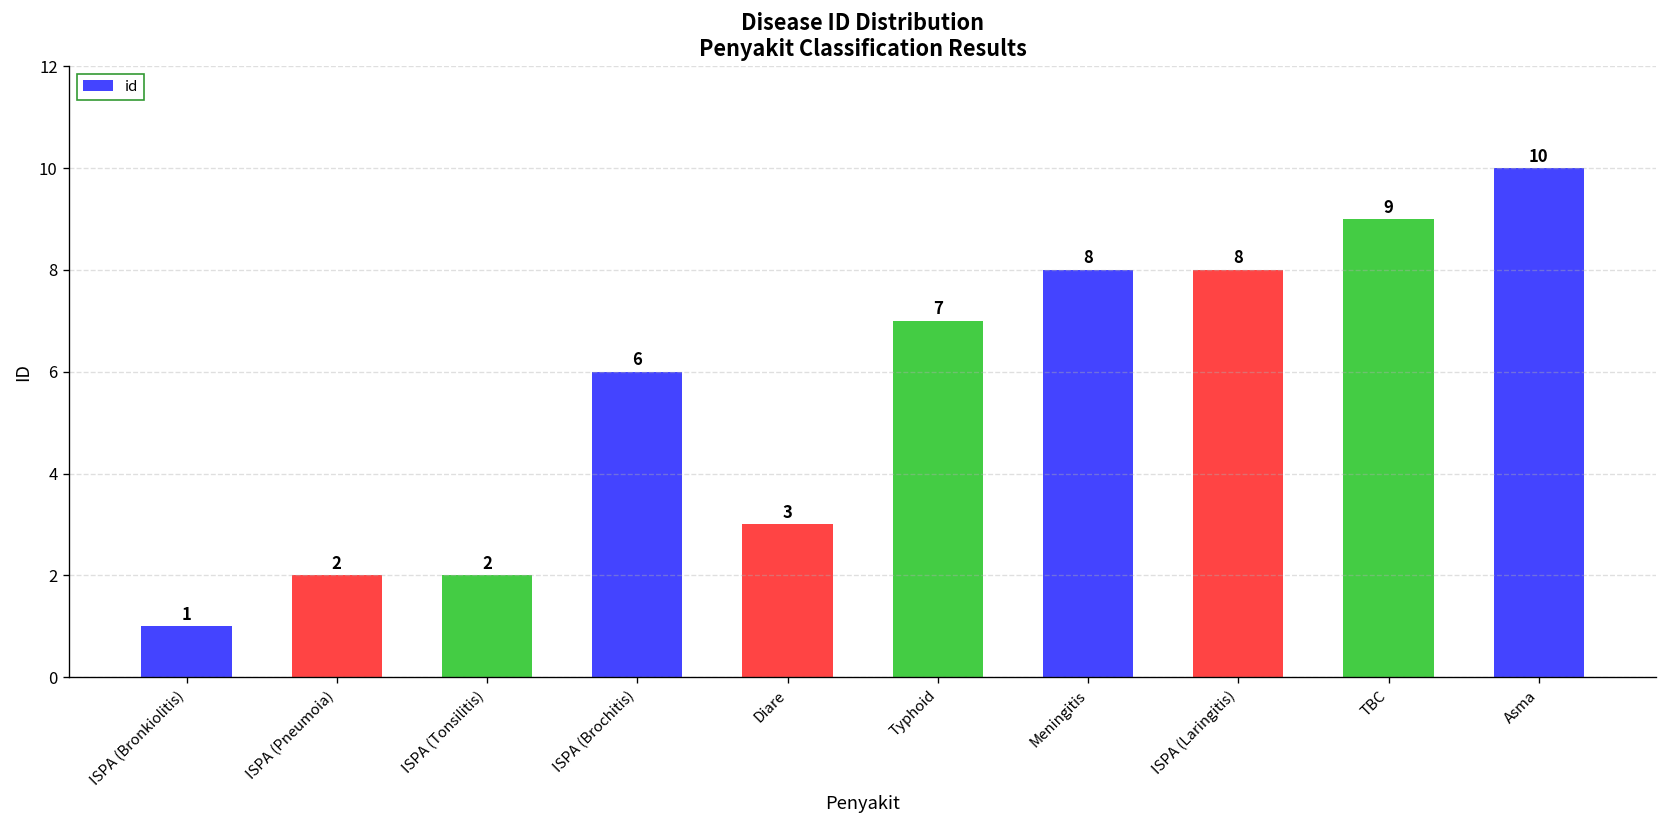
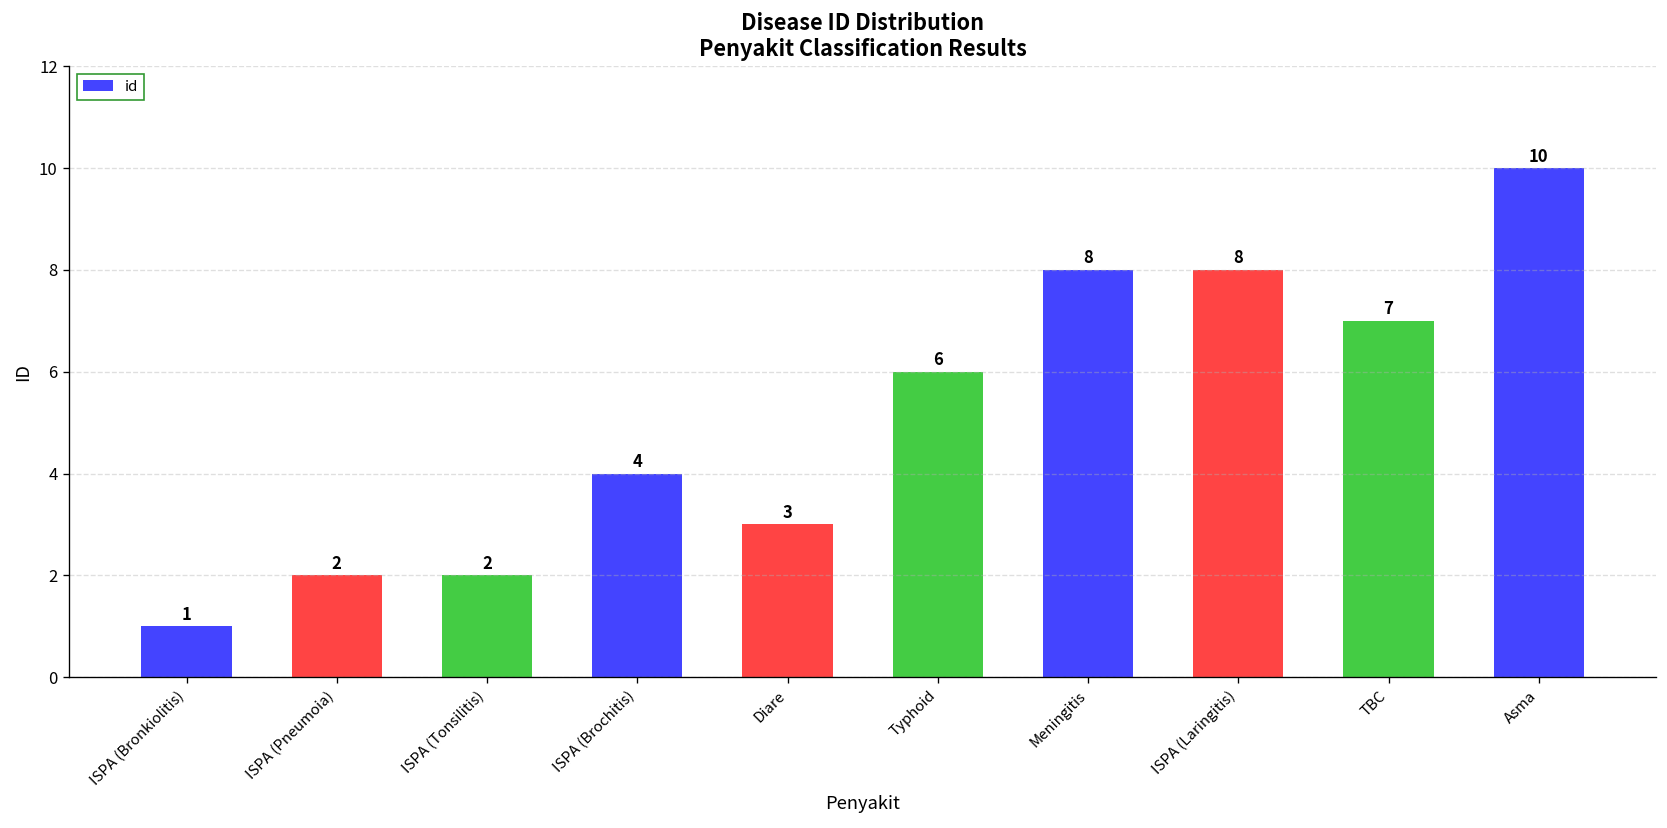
  {
    "ISPA (Bronkiolitis)": 1,
    "ISPA (Pneumoia)": 2,
    "ISPA (Tonsilitis)": 2,
-   "ISPA (Brochitis)": 6,
+   "ISPA (Brochitis)": 4,
    "Diare": 3,
-   "Typhoid": 7,
+   "Typhoid": 6,
    "Meningitis": 8,
    "ISPA (Laringitis)": 8,
-   "TBC": 9,
+   "TBC": 7,
    "Asma": 10
  }
